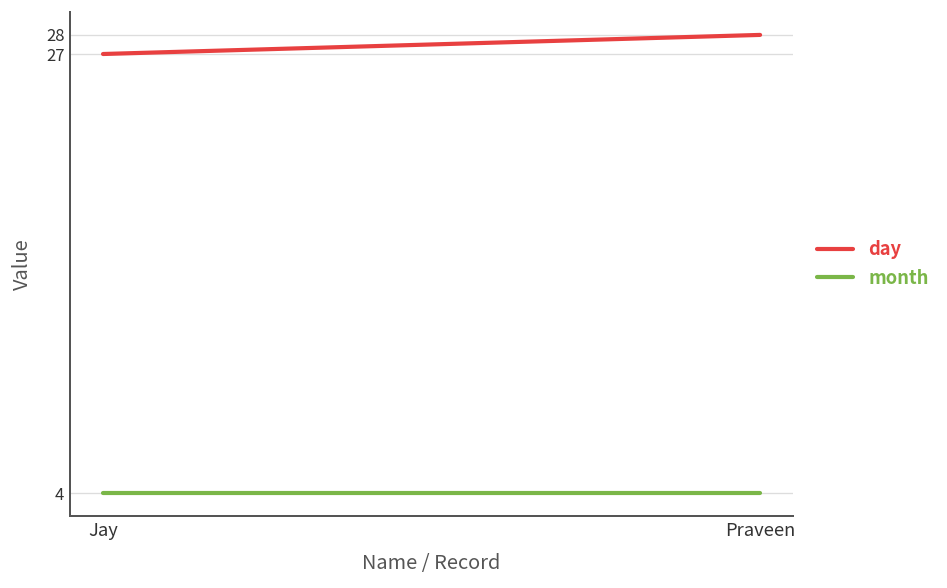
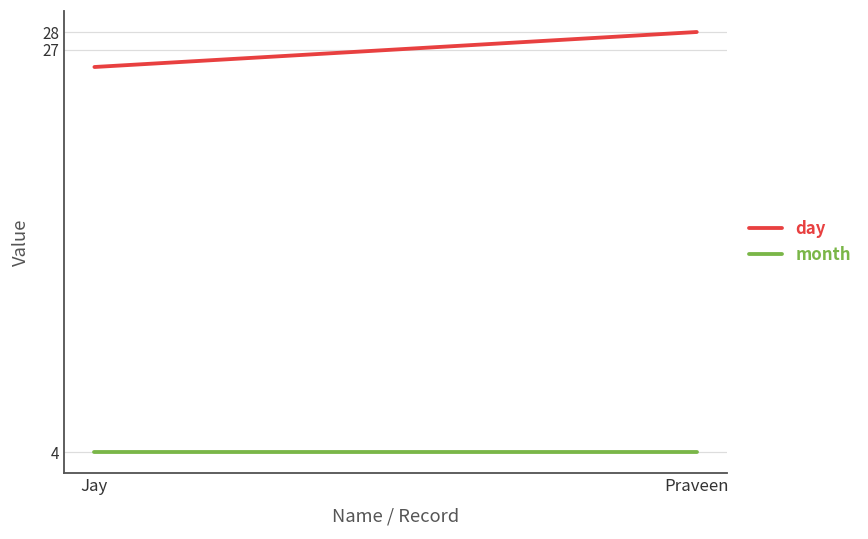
  {
    "day": {
-     "Jay": 27,
+     "Jay": 26,
      "Praveen": 28
    },
    "month": {
      "Jay": 4,
      "Praveen": 4
    }
  }
